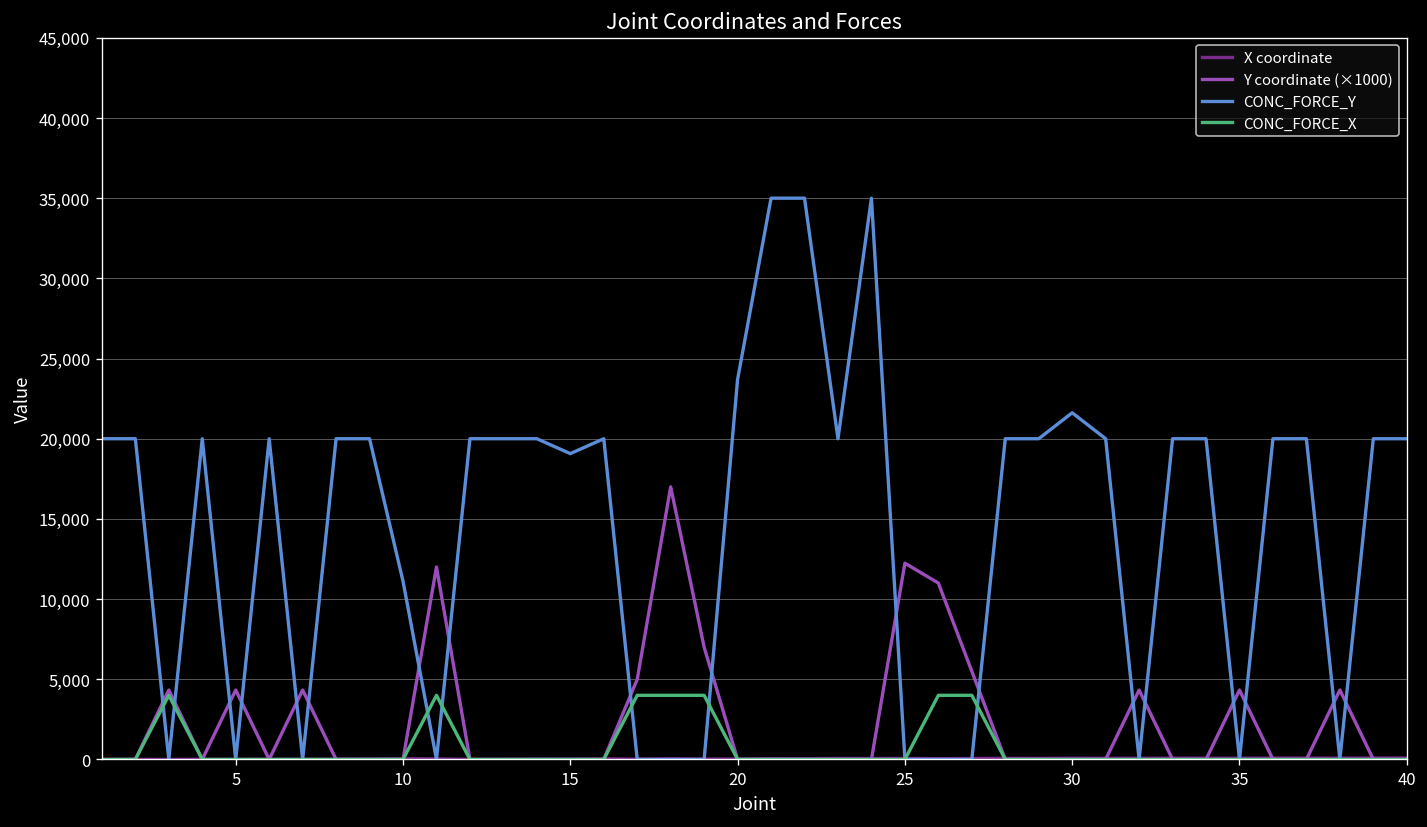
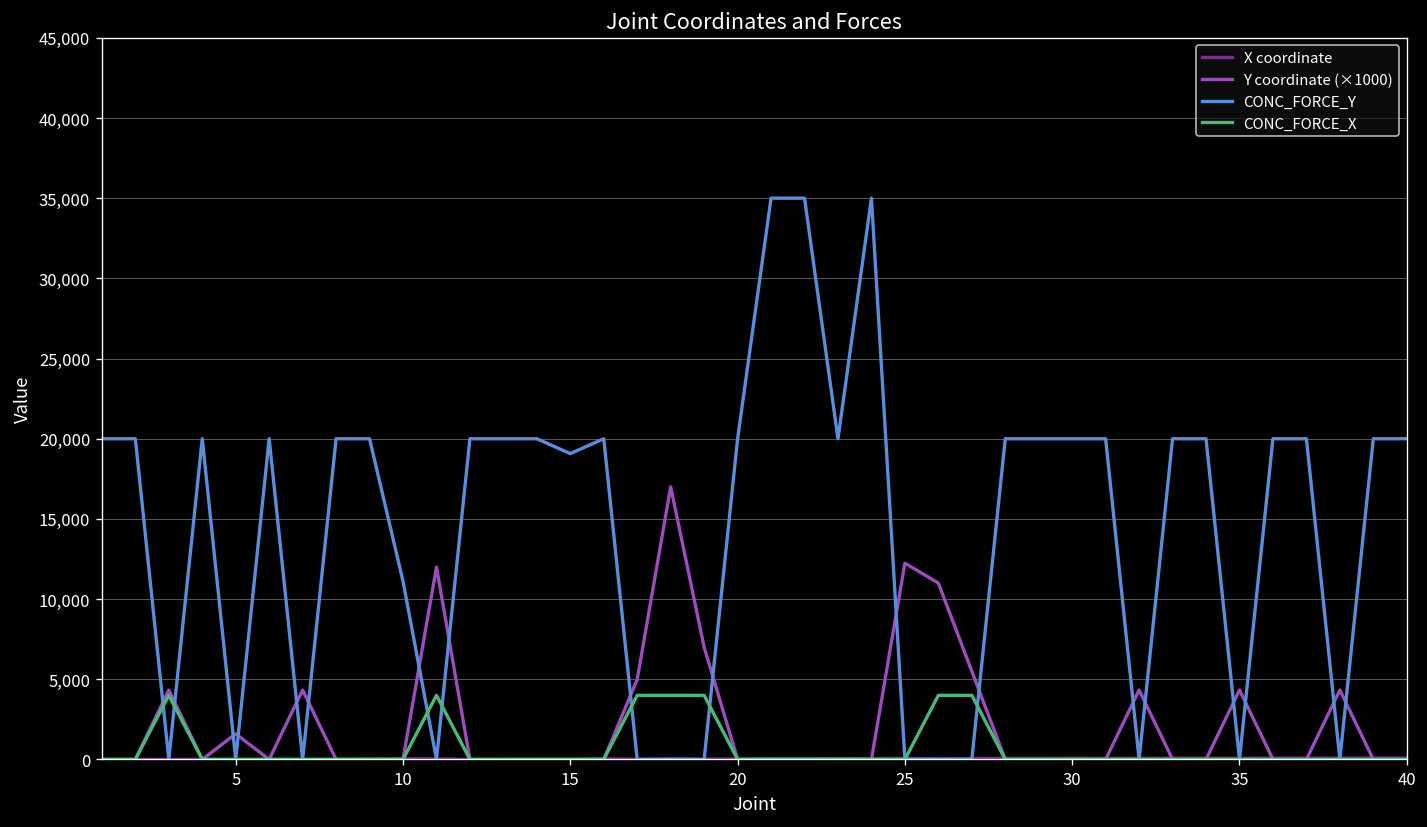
  {
    "Y coordinate (×1000)": {
-     "5": "4,300",
+     "5": "1,600",
      "25": "12,200",
      "35": "4,300"
    },
    "CONC_FORCE_Y": {
      "10": "11,100",
      "15": "19,100",
-     "20": "23,700",
-     "30": "21,600",
+     "20": "20,000",
+     "30": "20,000",
      "40": "20,000"
    }
  }
